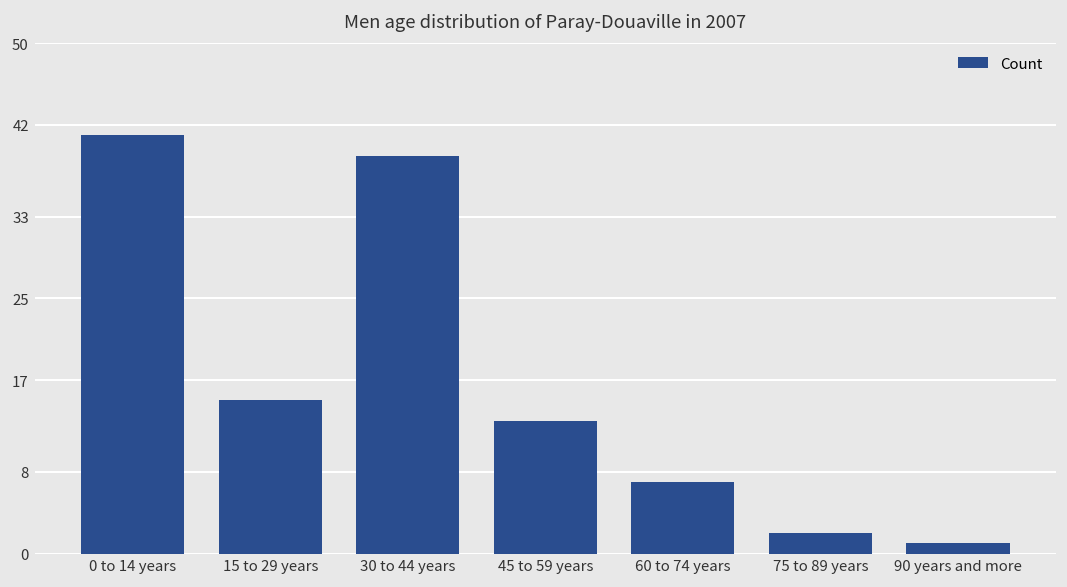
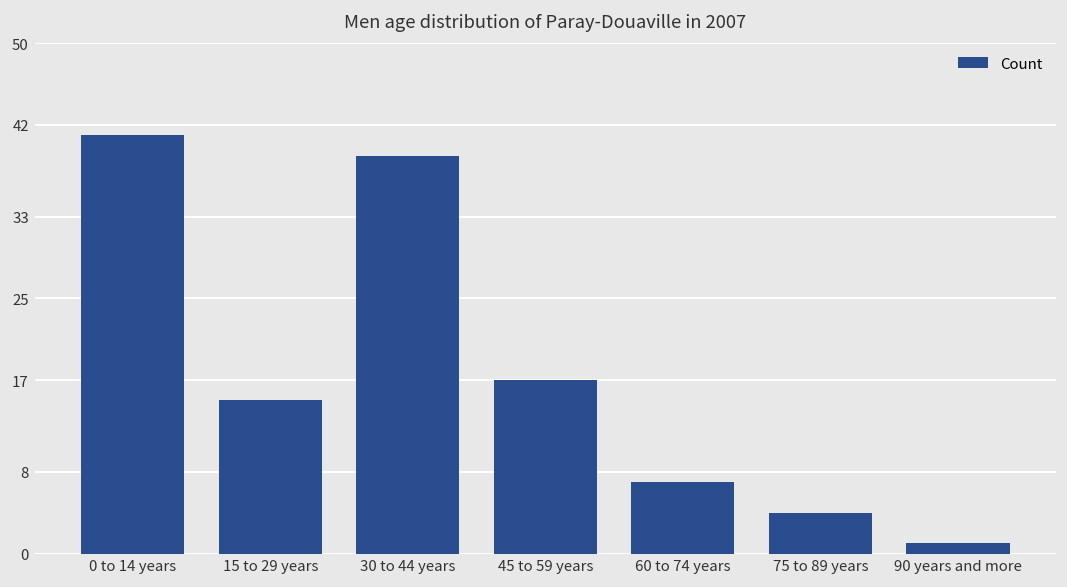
  {
    "0 to 14 years": 41,
    "15 to 29 years": 15,
    "30 to 44 years": 39,
-   "45 to 59 years": 13,
+   "45 to 59 years": 17,
    "60 to 74 years": 7,
-   "75 to 89 years": 2,
+   "75 to 89 years": 4,
    "90 years and more": 1
  }
